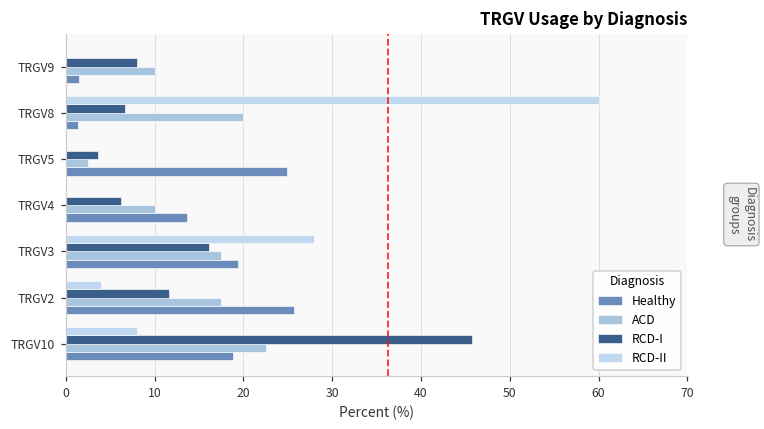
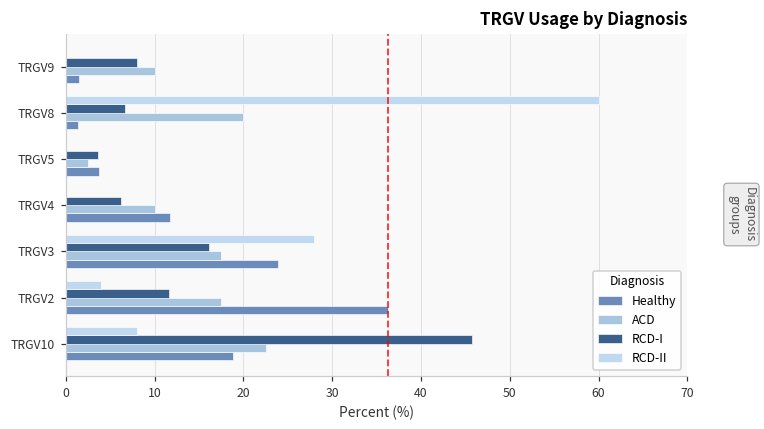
  {
    "Healthy": {
      "TRGV9": 2,
      "TRGV8": 1,
-     "TRGV5": 25,
-     "TRGV4": 14,
-     "TRGV3": 19,
-     "TRGV2": 26,
+     "TRGV5": 4,
+     "TRGV4": 12,
+     "TRGV3": 24,
+     "TRGV2": 36,
      "TRGV10": 19
    },
    "RCD-I": {
      "TRGV9": 8,
      "TRGV8": 7,
      "TRGV5": 4,
      "TRGV4": 6,
      "TRGV3": 16,
      "TRGV2": 12,
      "TRGV10": 46
    }
  }
